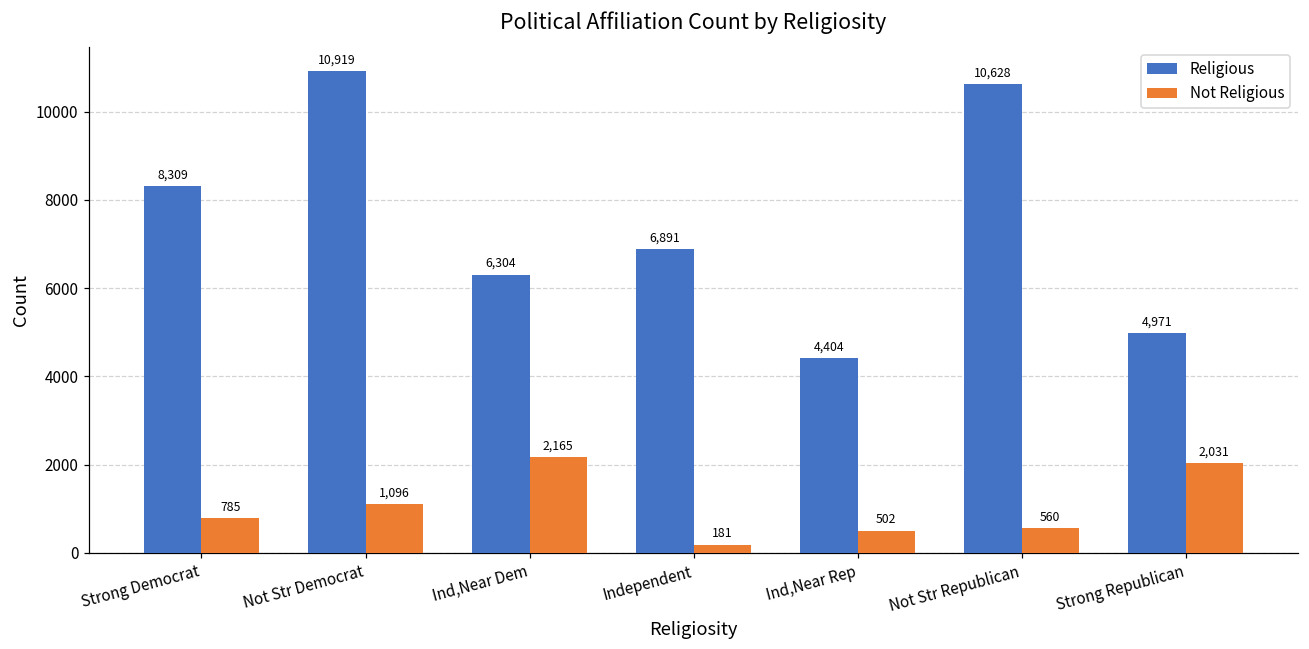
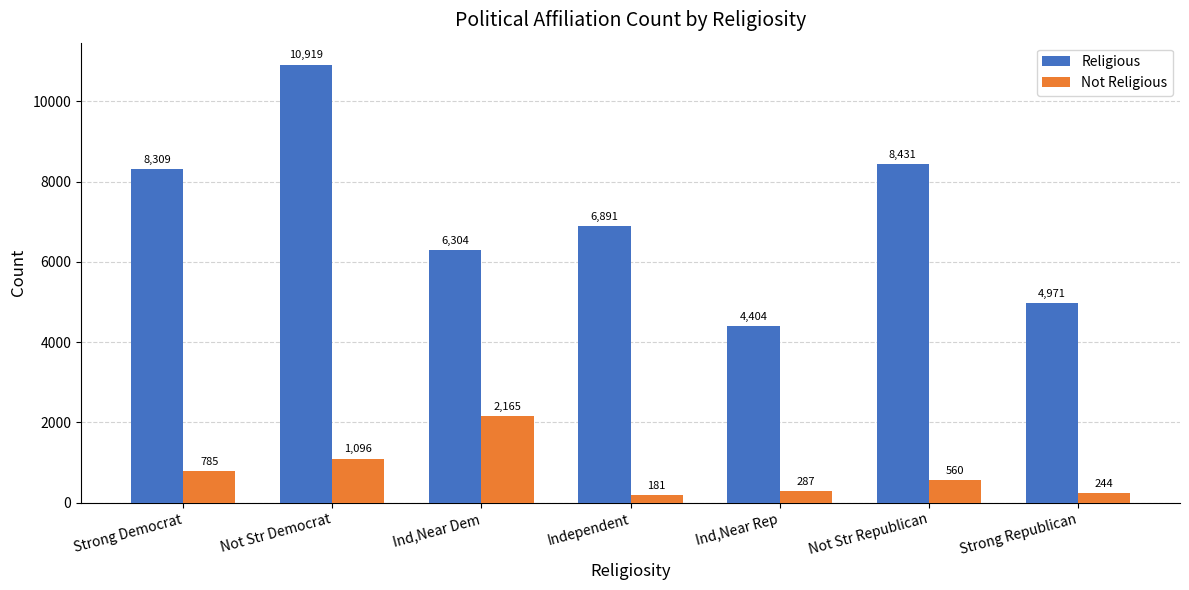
  {
    "Religious": {
      "Strong Democrat": "8,309",
      "Not Str Democrat": "10,919",
      "Ind,Near Dem": "6,304",
      "Independent": "6,891",
      "Ind,Near Rep": "4,404",
-     "Not Str Republican": "10,628",
+     "Not Str Republican": "8,431",
      "Strong Republican": "4,971"
    },
    "Not Religious": {
      "Strong Democrat": "785",
      "Not Str Democrat": "1,096",
      "Ind,Near Dem": "2,165",
      "Independent": "181",
-     "Ind,Near Rep": "502",
+     "Ind,Near Rep": "287",
      "Not Str Republican": "560",
-     "Strong Republican": "2,031"
+     "Strong Republican": "244"
    }
  }
